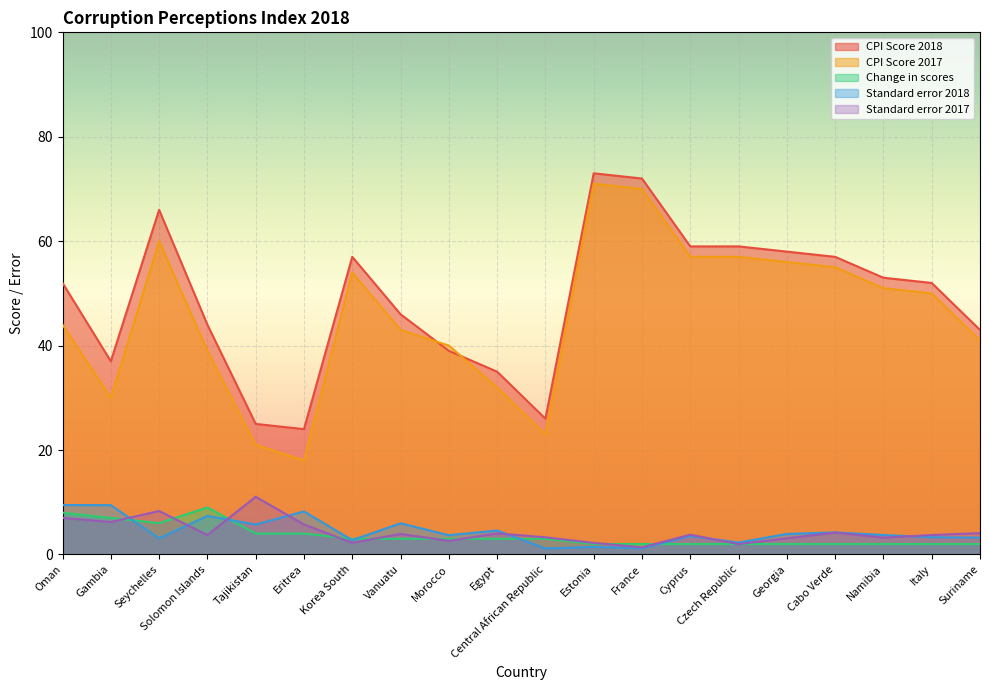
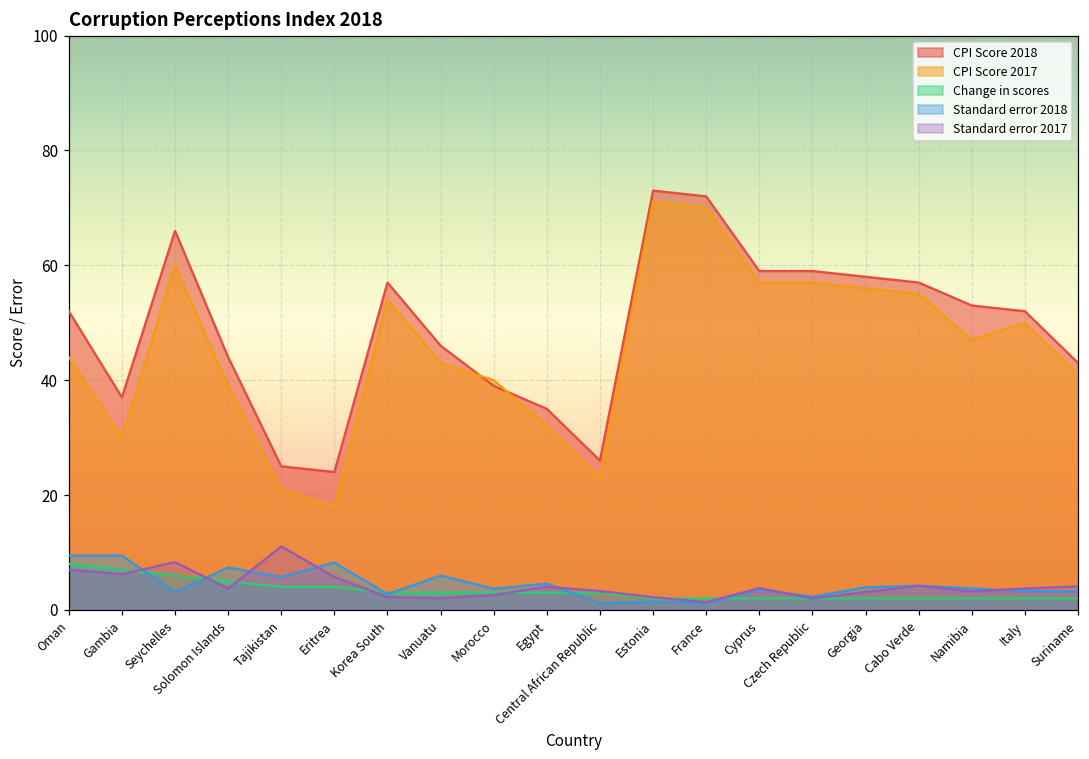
  {
    "CPI Score 2018": {
      "Oman": 52,
      "Gambia": 37,
      "Seychelles": 66,
      "Solomon Islands": 44,
      "Tajikistan": 25,
      "Eritrea": 24,
      "Korea South": 57,
      "Vanuatu": 46,
      "Morocco": 39,
      "Egypt": 35,
      "Central African Republic": 26,
      "Estonia": 73,
      "France": 72,
      "Cyprus": 59,
      "Czech Republic": 59,
      "Georgia": 58,
      "Cabo Verde": 57,
      "Namibia": 53,
      "Italy": 52,
      "Suriname": 43
    },
    "CPI Score 2017": {
      "Oman": 44,
      "Gambia": 30,
      "Seychelles": 60,
      "Solomon Islands": 39,
      "Tajikistan": 21,
      "Eritrea": 18,
      "Korea South": 54,
      "Vanuatu": 43,
      "Morocco": 40,
      "Egypt": 32,
      "Central African Republic": 23,
      "Estonia": 71,
      "France": 70,
      "Cyprus": 57,
      "Czech Republic": 57,
      "Georgia": 56,
      "Cabo Verde": 55,
-     "Namibia": 51,
+     "Namibia": 47,
      "Italy": 50,
      "Suriname": 41
    },
    "Change in scores": {
      "Oman": 8,
      "Gambia": 7,
      "Seychelles": 6,
-     "Solomon Islands": 9,
+     "Solomon Islands": 5,
      "Tajikistan": 4,
      "Eritrea": 4,
      "Vanuatu": 3,
      "Egypt": 3,
      "France": 2,
      "Cyprus": 2,
      "Georgia": 2,
      "Cabo Verde": 2,
      "Namibia": 2,
      "Italy": 2,
      "Suriname": 2
    },
    "Standard error 2018": {
      "Oman": 9,
      "Gambia": 9,
      "Seychelles": 3,
      "Solomon Islands": 7,
      "Tajikistan": 6,
      "Eritrea": 8,
      "Vanuatu": 6,
      "Morocco": 4,
      "Egypt": 5,
      "Central African Republic": 1,
      "Estonia": 1,
      "Georgia": 4,
      "Namibia": 4,
      "Suriname": 3
    },
    "Standard error 2017": {
      "Oman": 7,
      "Gambia": 6,
      "Seychelles": 8,
      "Solomon Islands": 4,
      "Tajikistan": 11,
      "Eritrea": 6,
      "Korea South": 2,
-     "Vanuatu": 4,
+     "Vanuatu": 2,
      "Egypt": 4,
      "Georgia": 3,
      "Namibia": 3,
      "Suriname": 4
    }
  }
